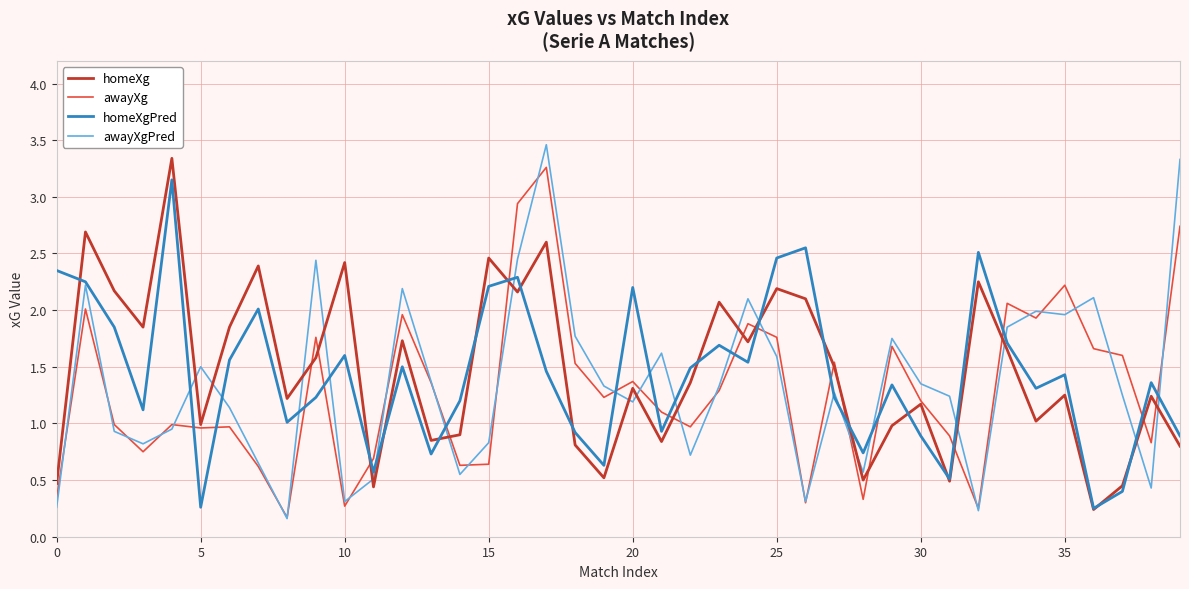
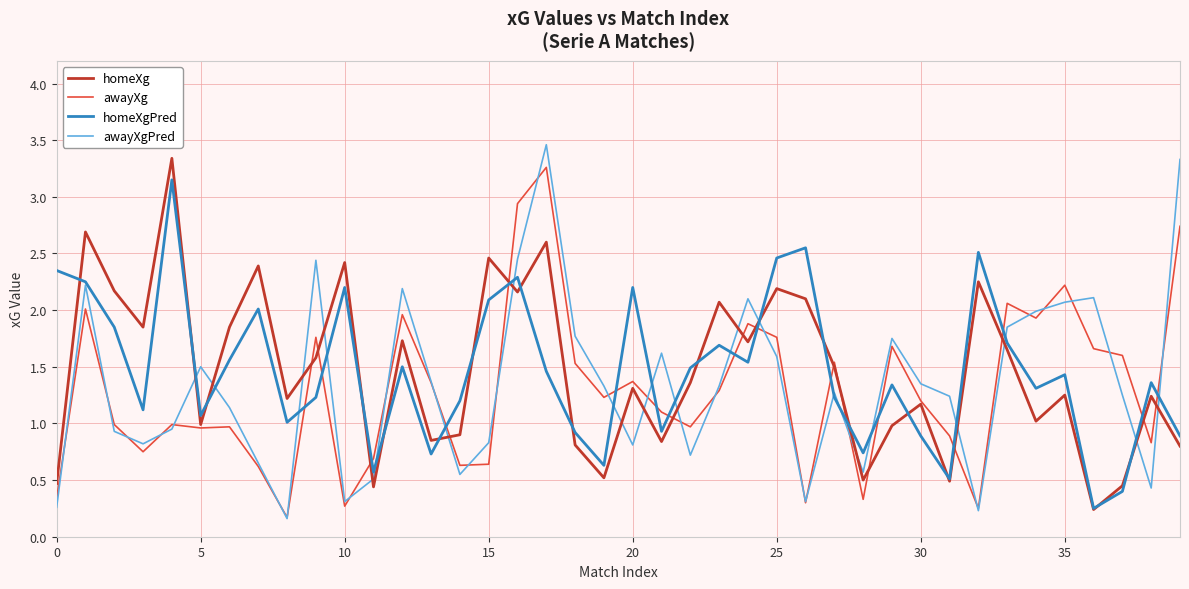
  {
    "homeXgPred": {
      "0": 2.35,
-     "5": 0.26,
-     "10": 1.6,
-     "15": 2.21,
+     "5": 1.07,
+     "10": 2.2,
+     "15": 2.09,
      "20": 2.20,
      "25": 2.46,
      "30": 0.89,
      "35": 1.43
    },
    "awayXgPred": {
      "0": 0.26,
      "5": 1.50,
      "10": 0.31,
      "15": 0.83,
-     "20": 1.19,
+     "20": 0.81,
      "25": 1.59,
      "30": 1.35,
-     "35": 1.96
+     "35": 2.07
    }
  }
